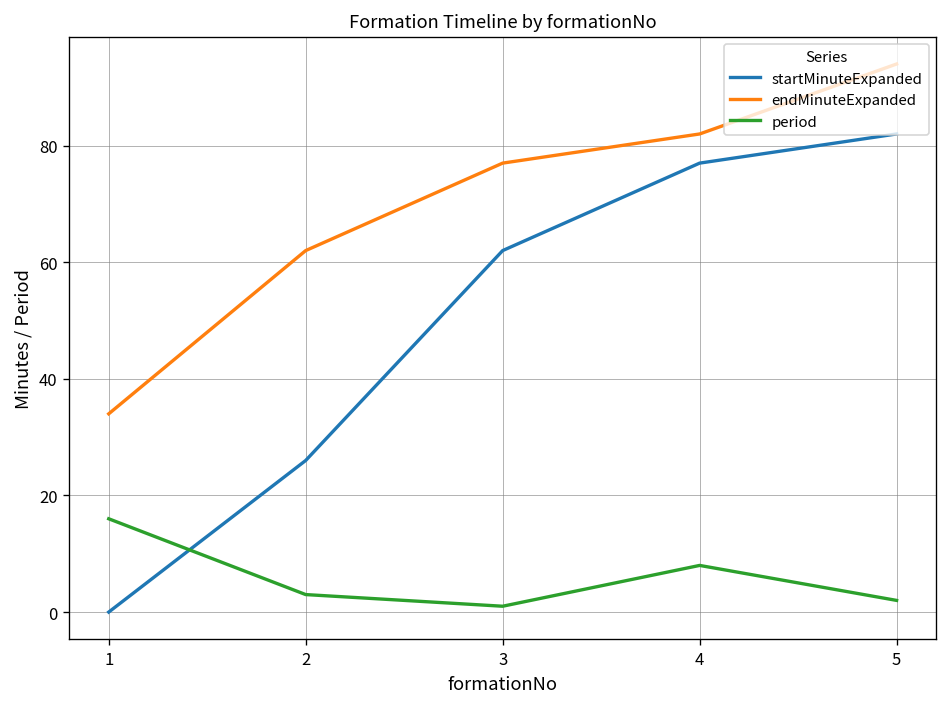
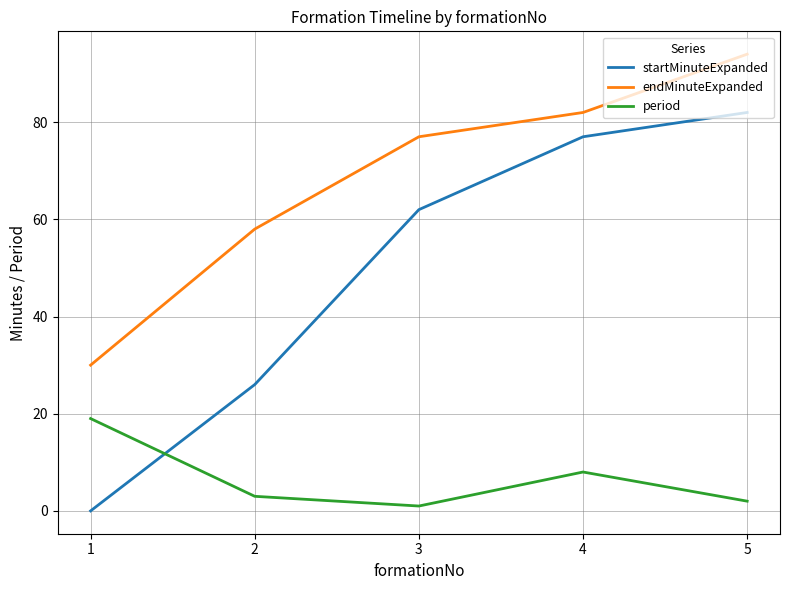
  {
    "startMinuteExpanded": {
      "1": 0,
      "2": 26,
      "3": 62,
      "4": 77
    },
    "endMinuteExpanded": {
-     "1": 34,
-     "2": 62,
+     "1": 30,
+     "2": 58,
      "3": 77,
      "4": 82
    },
    "period": {
-     "1": 16,
+     "1": 19,
      "2": 3,
      "3": 1,
      "4": 8,
      "5": 2
    }
  }
